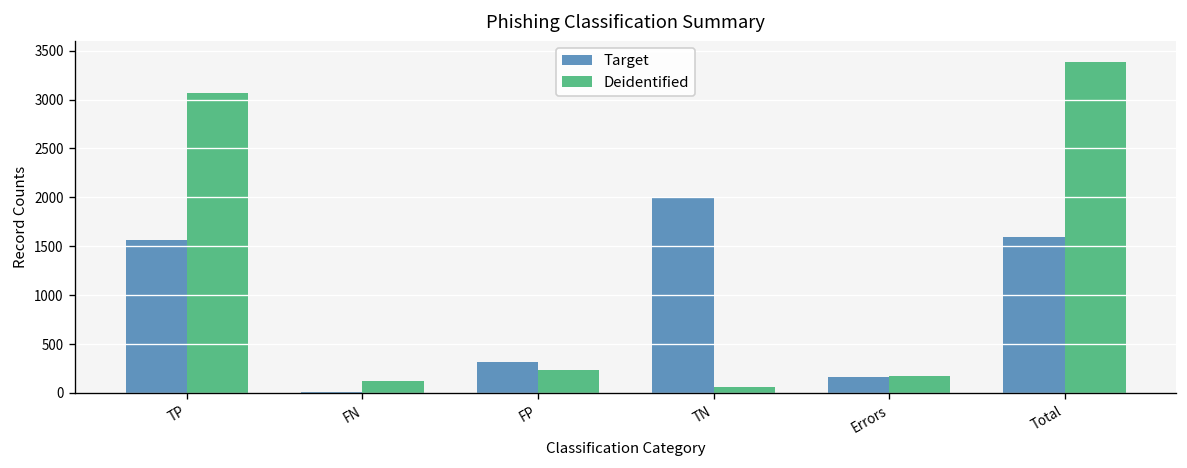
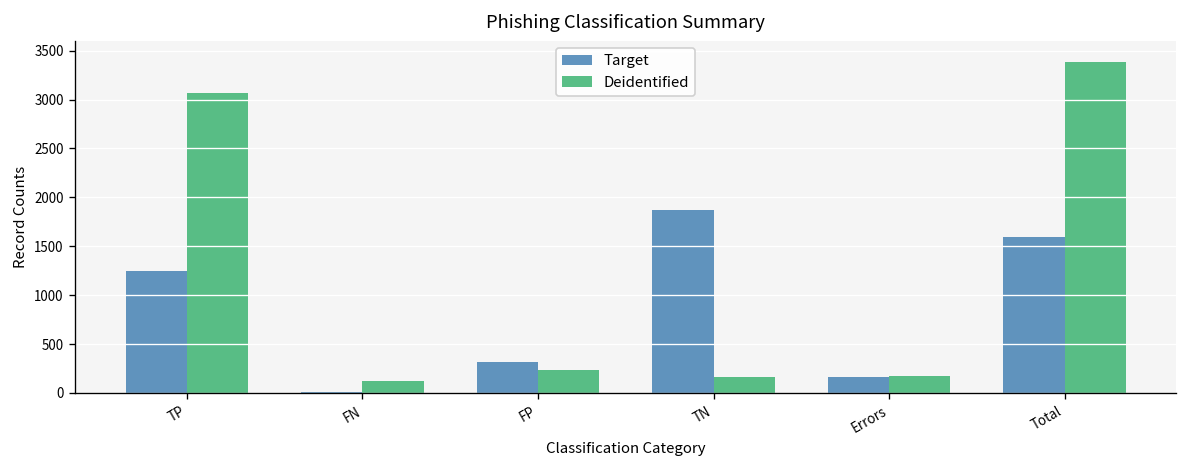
  {
    "Target": {
-     "TP": 1600,
+     "TP": 1300,
      "FP": 300,
-     "TN": 2000,
+     "TN": 1900,
      "Errors": 200,
      "Total": 1600
    },
    "Deidentified": {
      "TP": 3100,
      "FN": 100,
      "FP": 200,
-     "TN": 100,
+     "TN": 200,
      "Errors": 200,
      "Total": 3400
    }
  }
